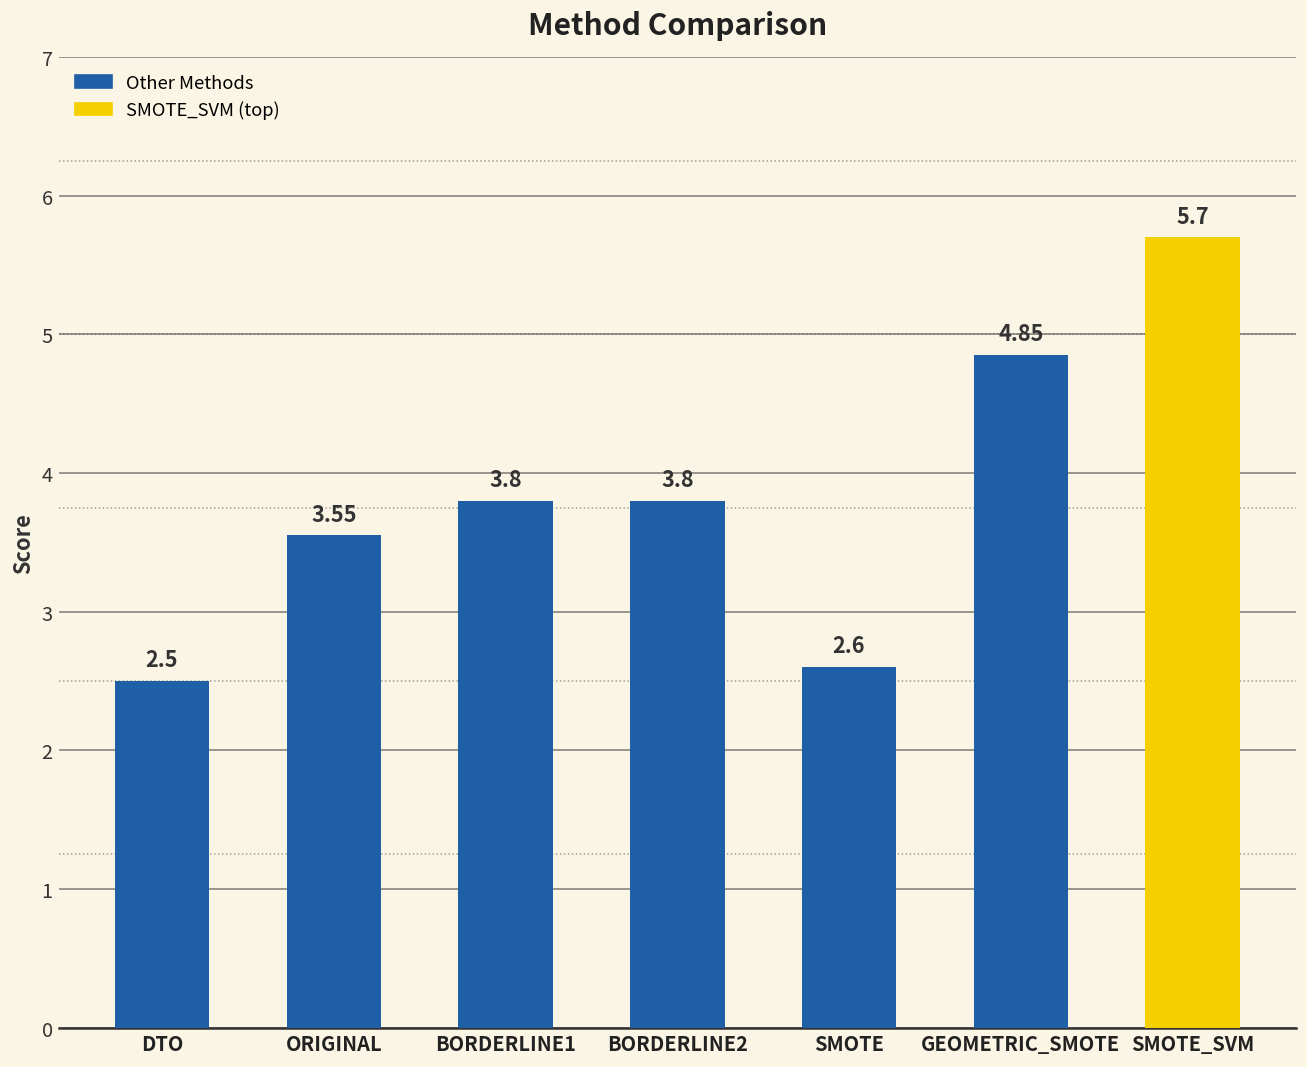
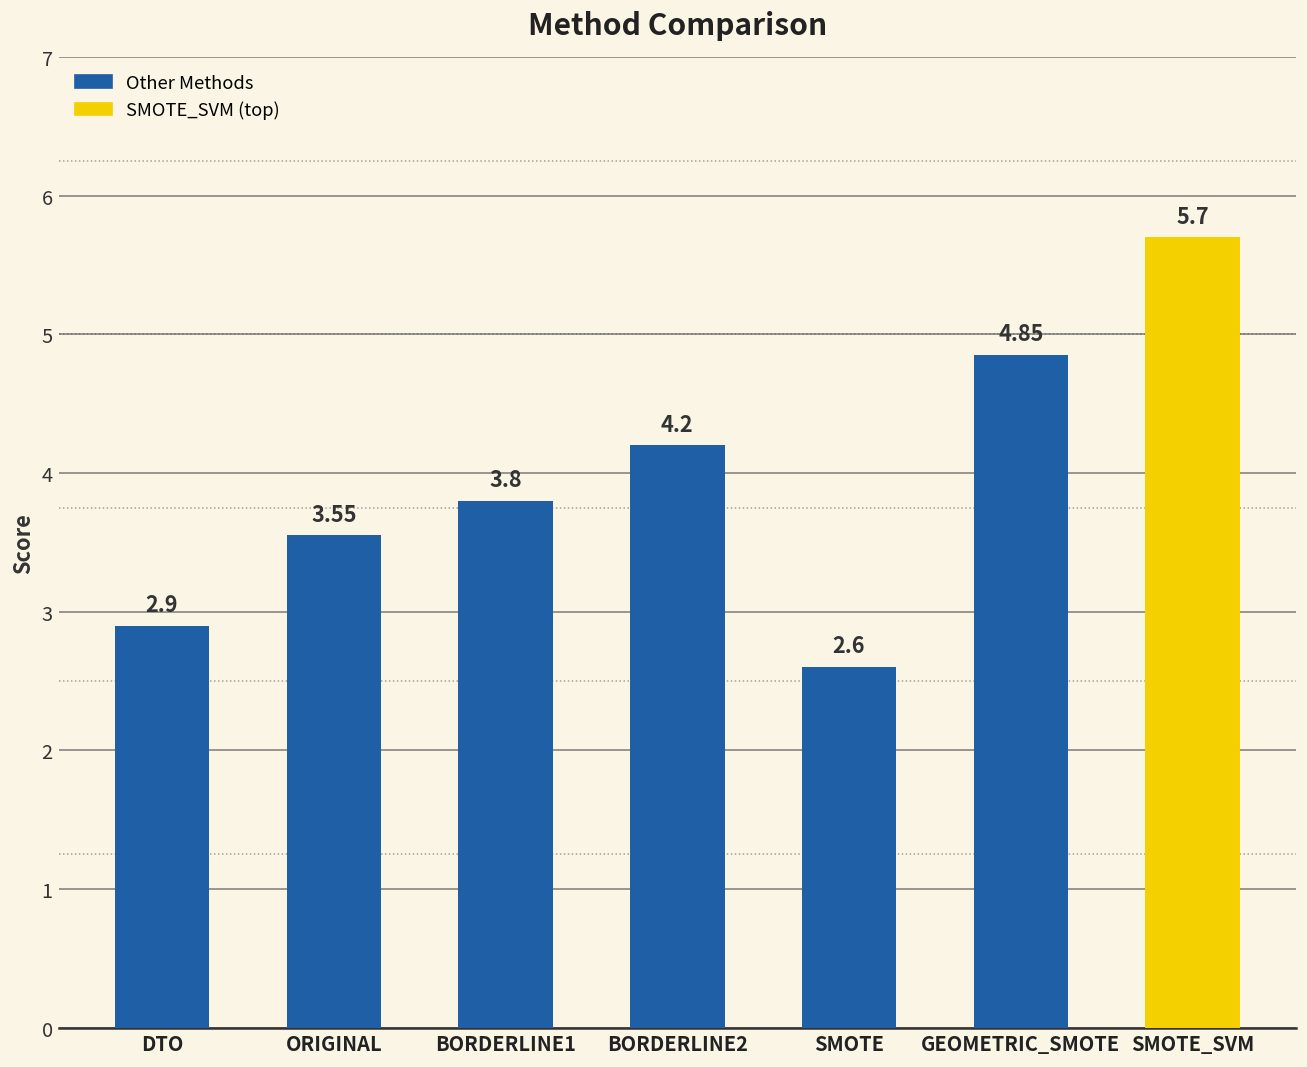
  {
-   "DTO": 2.5,
+   "DTO": 2.9,
    "ORIGINAL": 3.55,
    "BORDERLINE1": 3.8,
-   "BORDERLINE2": 3.8,
+   "BORDERLINE2": 4.2,
    "SMOTE": 2.6,
    "GEOMETRIC_SMOTE": 4.85,
    "SMOTE_SVM": 5.7
  }
